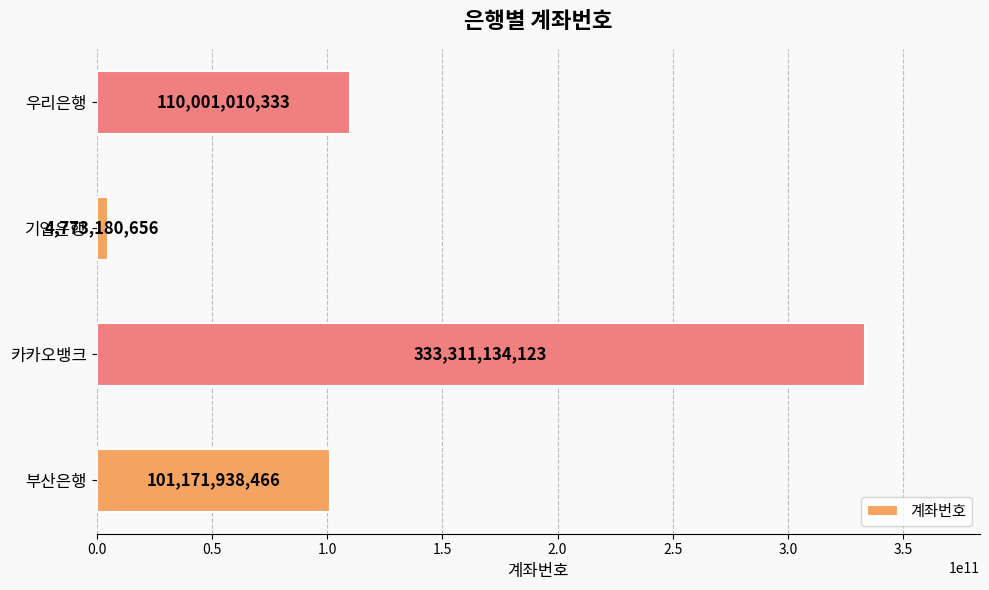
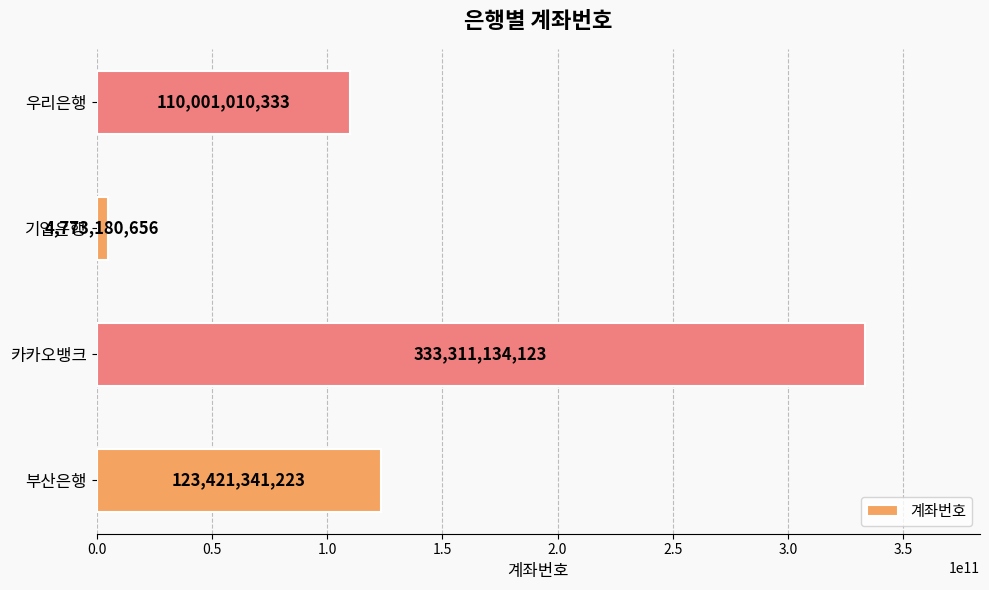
  {
    "우리은행": "110,001,010,333",
    "기업은행": "4,773,180,656",
    "카카오뱅크": "333,311,134,123",
-   "부산은행": "101,171,938,466"
+   "부산은행": "123,421,341,223"
  }
